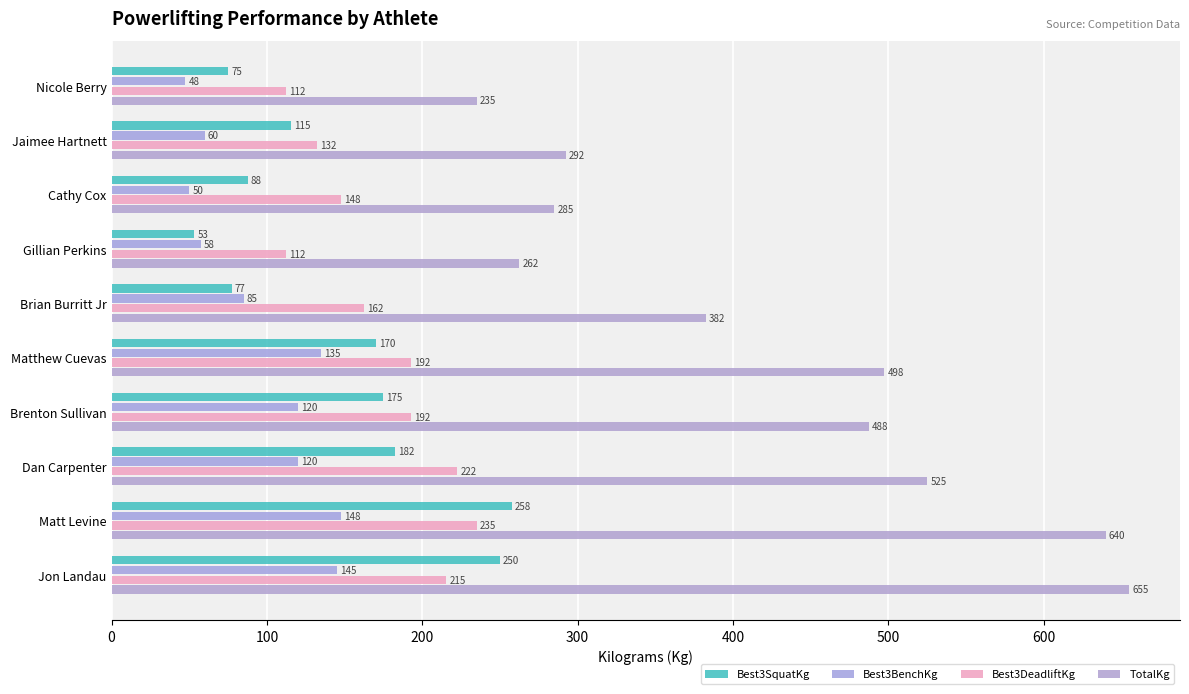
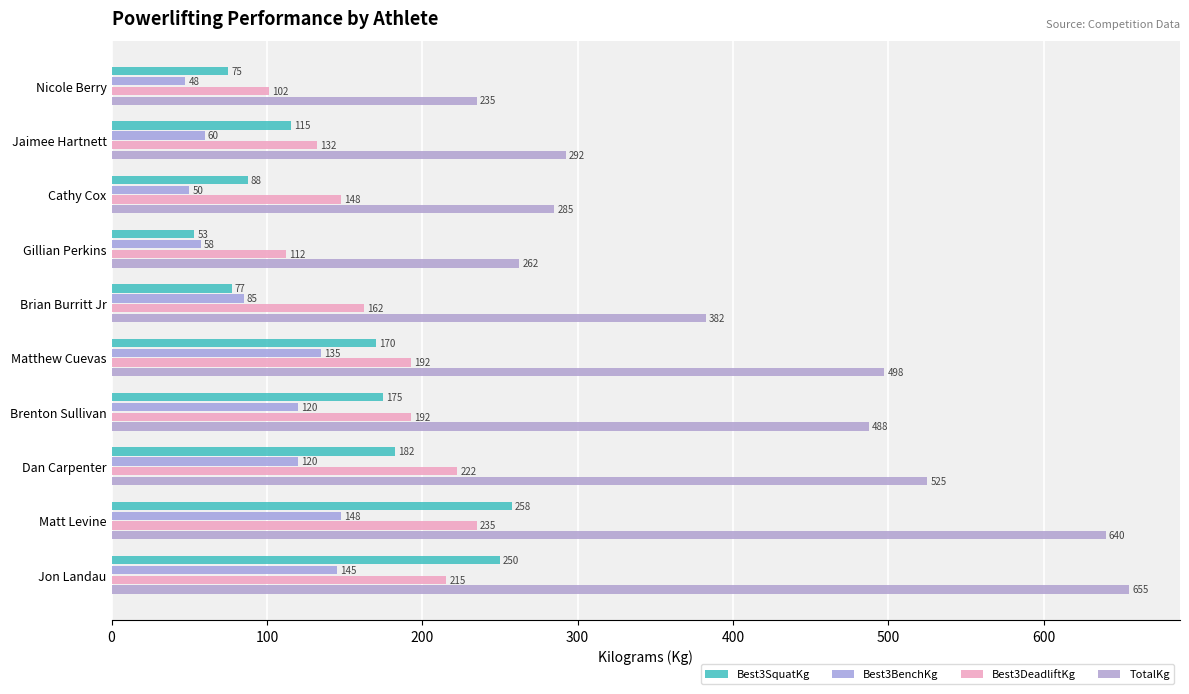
  {
    "Best3SquatKg": {
      "Nicole Berry": 75,
      "Jaimee Hartnett": 115,
      "Cathy Cox": 88,
      "Gillian Perkins": 53,
      "Brian Burritt Jr": 77,
      "Matthew Cuevas": 170,
      "Brenton Sullivan": 175,
      "Dan Carpenter": 182,
      "Matt Levine": 258,
      "Jon Landau": 250
    },
    "Best3DeadliftKg": {
-     "Nicole Berry": 112,
+     "Nicole Berry": 102,
      "Jaimee Hartnett": 132,
      "Cathy Cox": 148,
      "Gillian Perkins": 112,
      "Brian Burritt Jr": 162,
      "Matthew Cuevas": 192,
      "Brenton Sullivan": 192,
      "Dan Carpenter": 222,
      "Matt Levine": 235,
      "Jon Landau": 215
    }
  }
